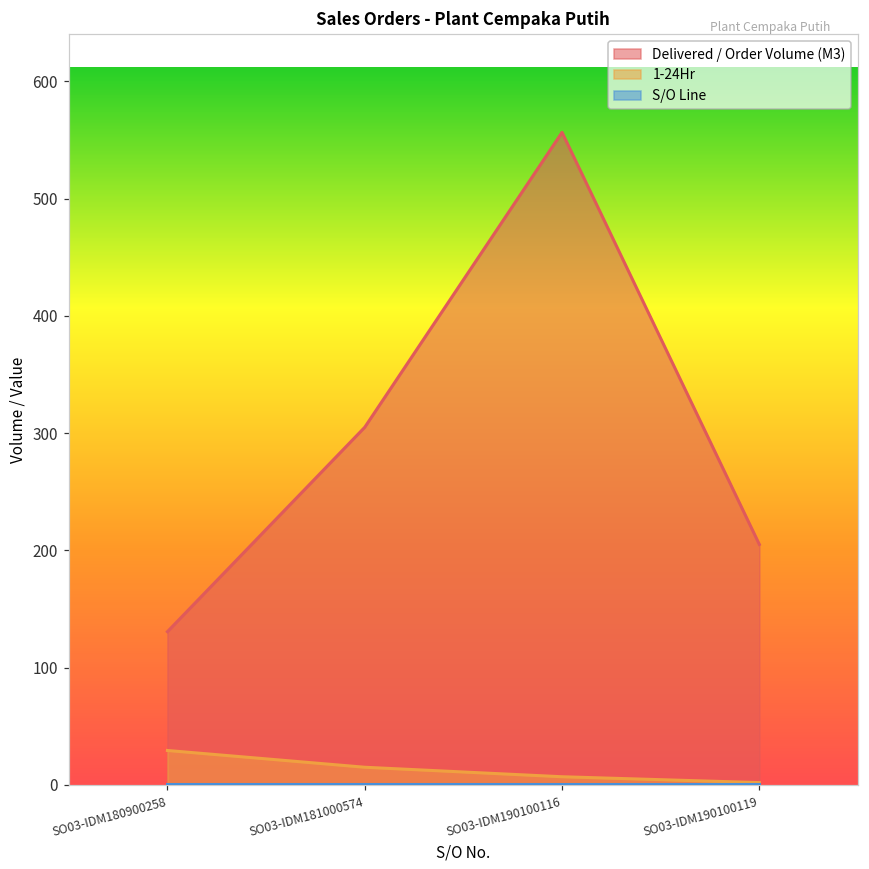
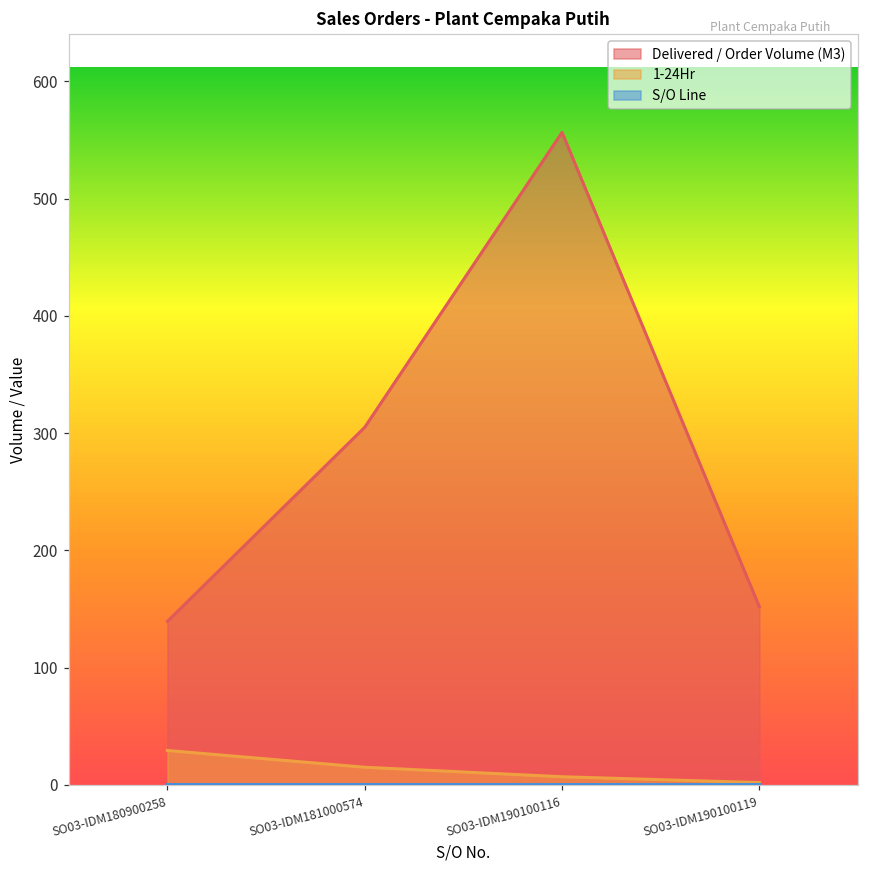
  {
    "Delivered / Order Volume (M3)": {
-     "SO03-IDM180900258": 131,
+     "SO03-IDM180900258": 140,
      "SO03-IDM181000574": 305,
      "SO03-IDM190100116": 557,
-     "SO03-IDM190100119": 205
+     "SO03-IDM190100119": 152
    },
    "1-24Hr": {
      "SO03-IDM180900258": 29,
      "SO03-IDM181000574": 15,
      "SO03-IDM190100116": 7
    },
    "S/O Line": {
      "SO03-IDM180900258": 1,
      "SO03-IDM181000574": 1,
      "SO03-IDM190100116": 1
    }
  }
